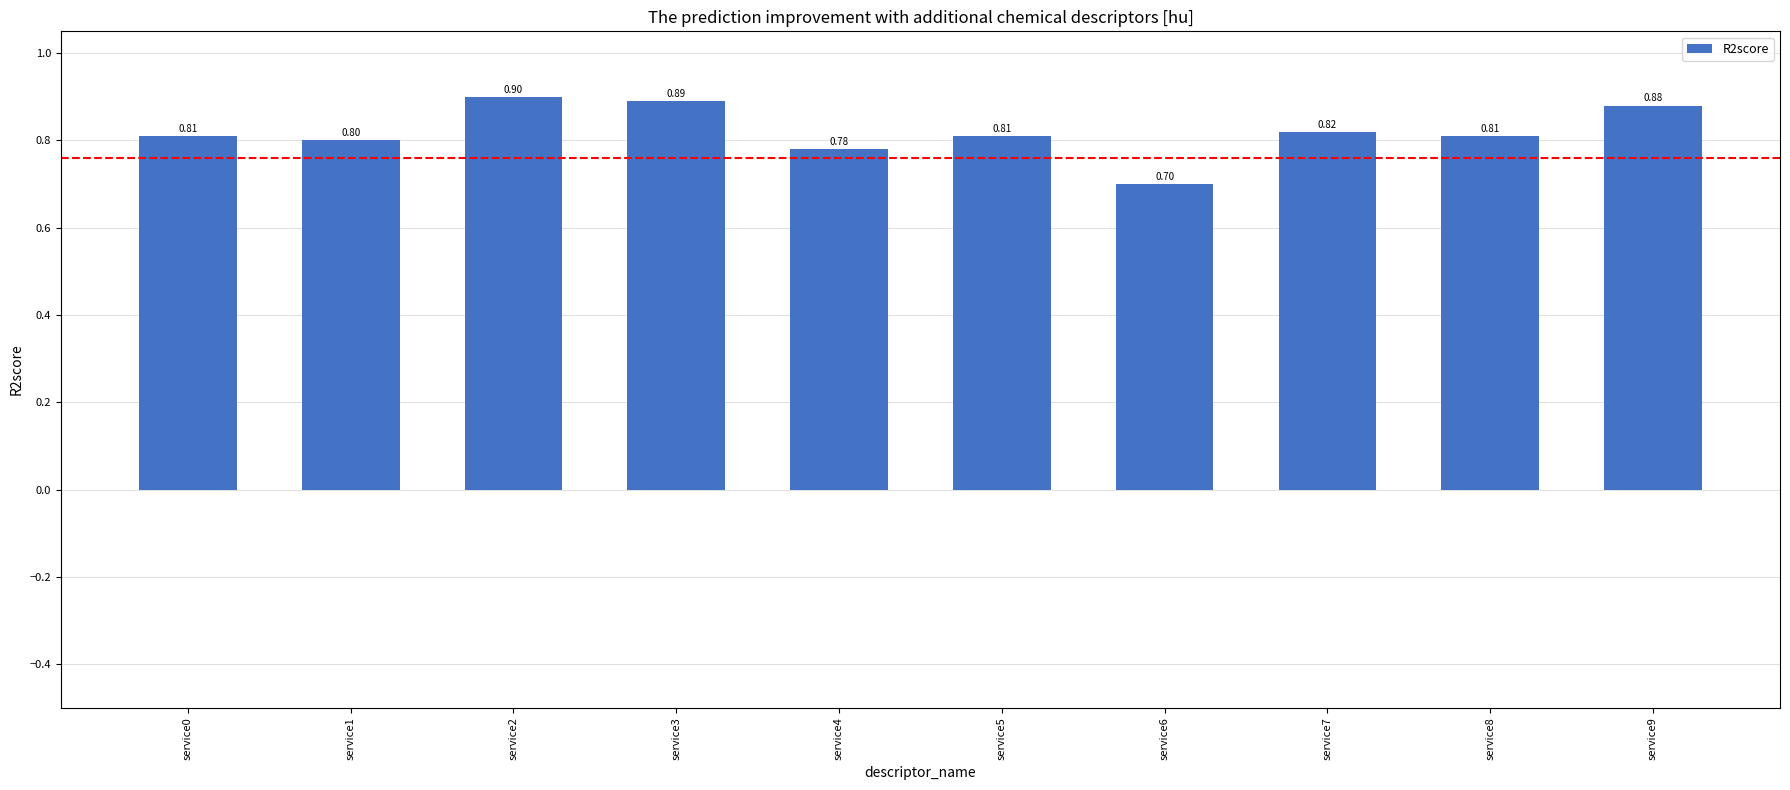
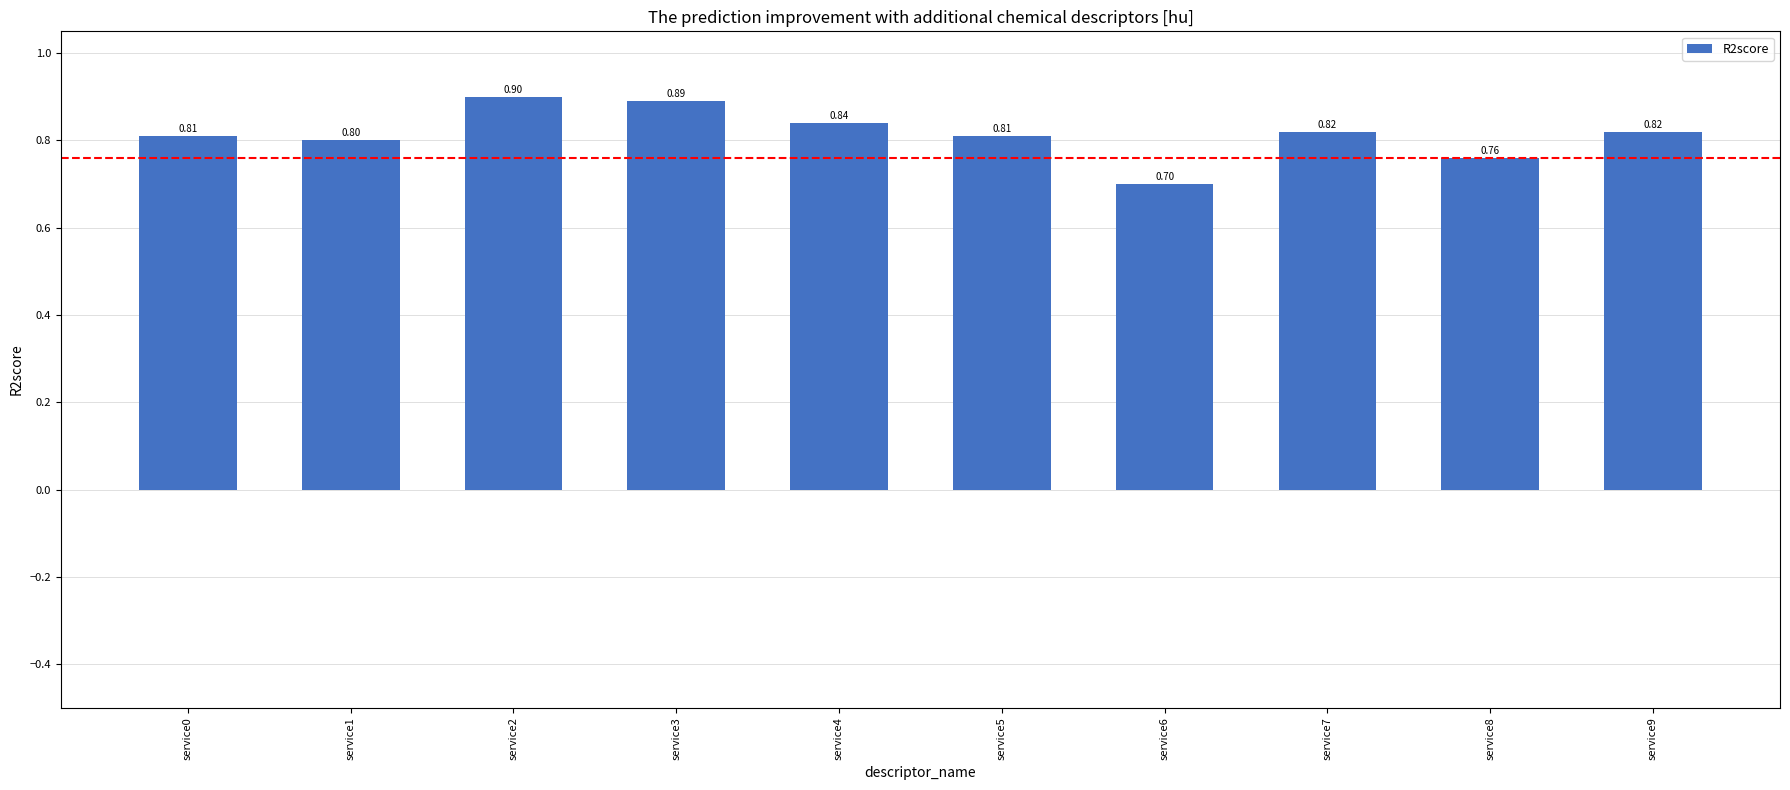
  {
    "service0": 0.81,
    "service1": 0.80,
    "service2": 0.90,
    "service3": 0.89,
-   "service4": 0.78,
+   "service4": 0.84,
    "service5": 0.81,
    "service6": 0.70,
    "service7": 0.82,
-   "service8": 0.81,
-   "service9": 0.88
+   "service8": 0.76,
+   "service9": 0.82
  }
